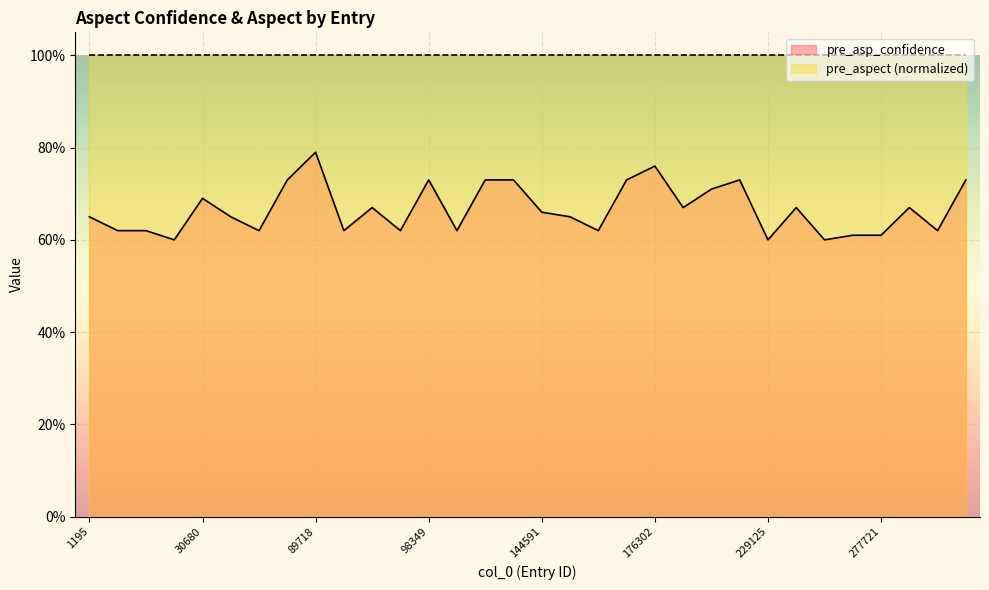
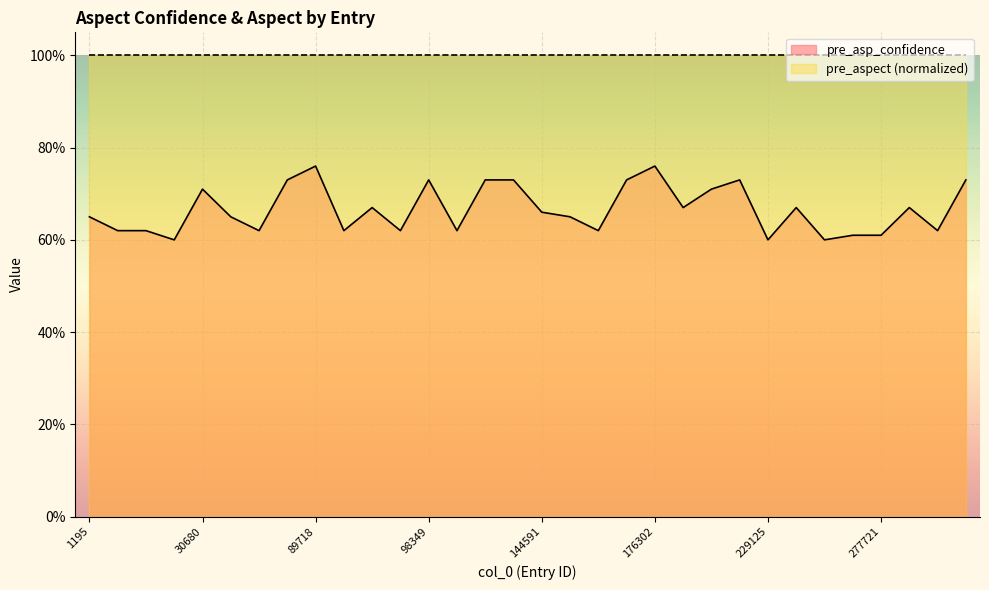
  {
    "pre_asp_confidence": {
      "1195": "65%",
-     "30680": "69%",
-     "89718": "79%",
+     "30680": "71%",
+     "89718": "76%",
      "98349": "73%",
      "144591": "66%",
      "176302": "76%",
      "229125": "60%",
      "277721": "61%"
    },
    "pre_aspect (normalized)": {
      "1195": "100%",
      "30680": "100%",
      "89718": "100%",
      "98349": "100%",
      "144591": "100%",
      "176302": "100%",
      "229125": "100%"
    }
  }
